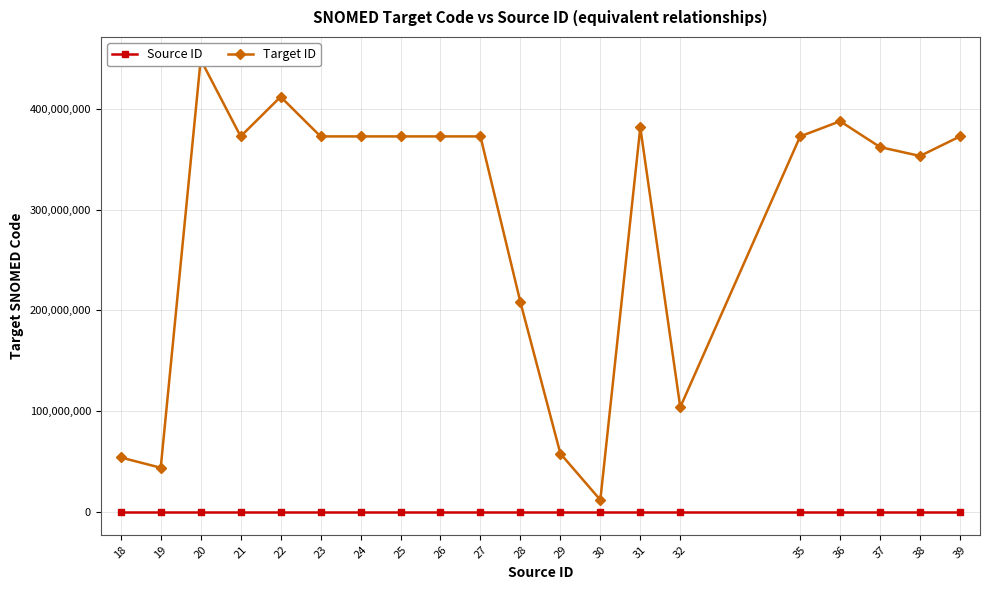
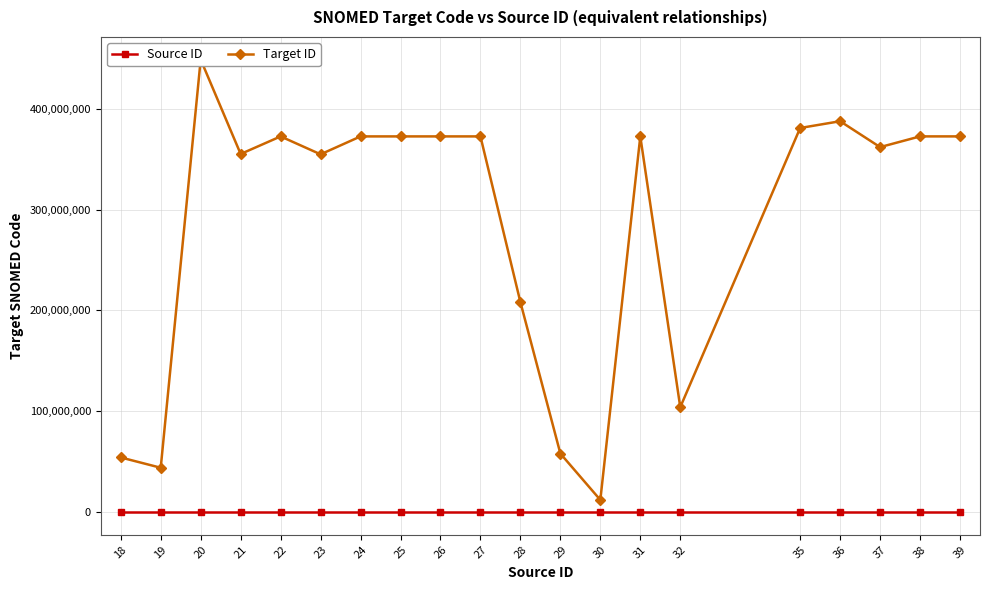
  {
    "Source ID": {
      "18": "0",
      "19": "0",
      "20": "0",
      "21": "0",
      "22": "0",
      "23": "0",
      "24": "0",
      "25": "0",
      "26": "0",
      "27": "0",
      "28": "0",
      "29": "0",
      "30": "0",
      "31": "0",
      "32": "0",
      "35": "0",
      "36": "0",
      "37": "0",
      "38": "0",
      "39": "0"
    },
    "Target ID": {
      "18": "54,000,000",
      "19": "44,000,000",
-     "21": "372,000,000",
-     "22": "412,000,000",
-     "23": "372,000,000",
+     "21": "355,000,000",
+     "22": "372,000,000",
+     "23": "355,000,000",
      "24": "372,000,000",
      "25": "372,000,000",
      "26": "372,000,000",
      "27": "372,000,000",
      "28": "208,000,000",
      "29": "58,000,000",
      "30": "12,000,000",
-     "31": "381,000,000",
+     "31": "372,000,000",
      "32": "104,000,000",
-     "35": "372,000,000",
+     "35": "381,000,000",
      "36": "387,000,000",
      "37": "362,000,000",
-     "38": "353,000,000",
+     "38": "372,000,000",
      "39": "372,000,000"
    }
  }
